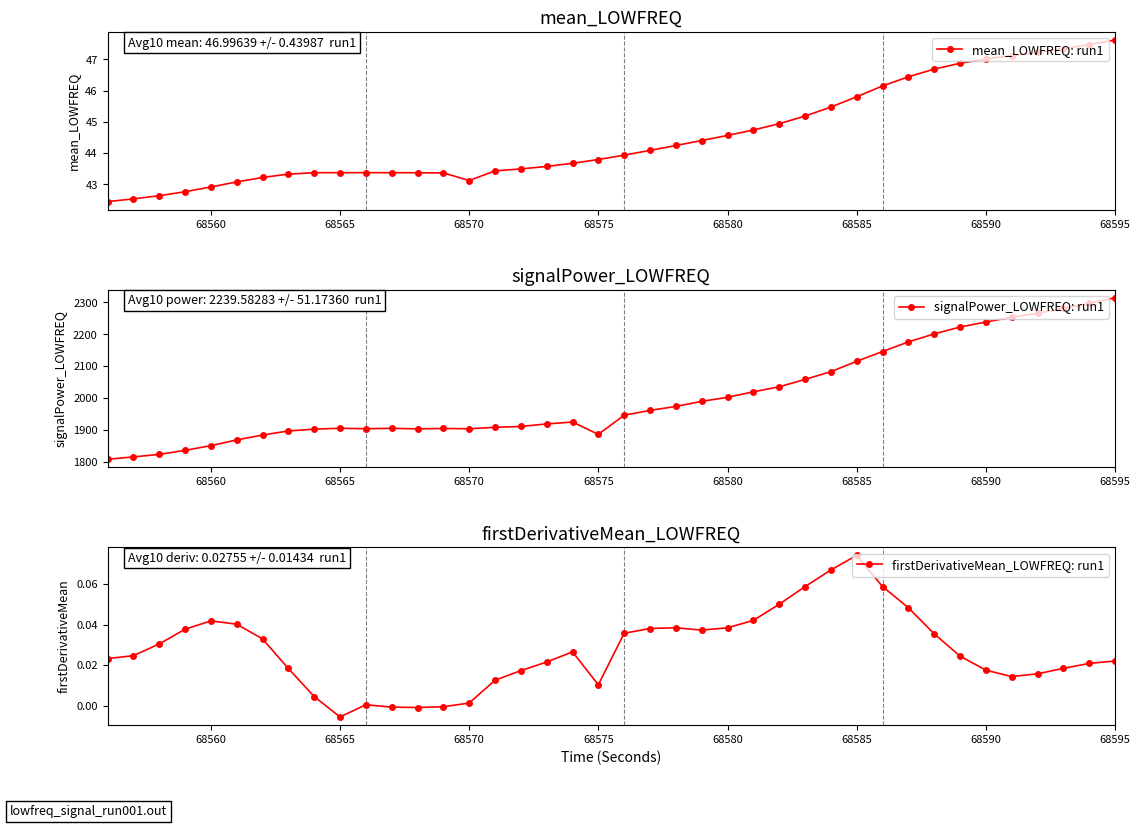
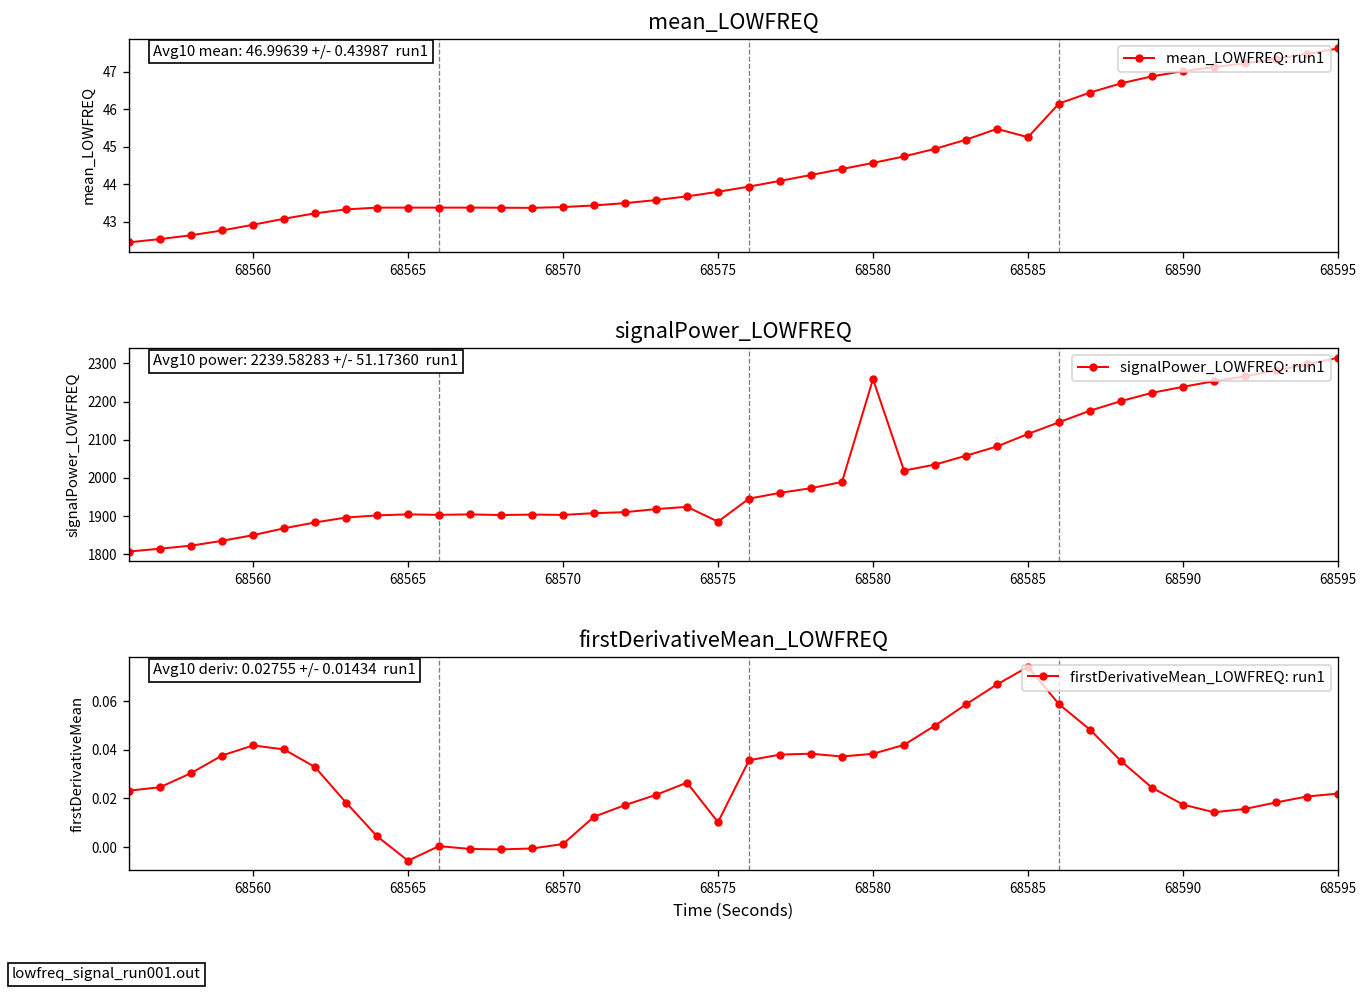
  {
    "mean_LOWFREQ": {
      "68560": 42.9,
      "68565": 43.4,
-     "68570": 43.1,
+     "68570": 43.4,
      "68575": 43.8,
      "68580": 44.6,
-     "68585": 45.8,
+     "68585": 45.3,
      "68595": 47.6
    },
    "signalPower_LOWFREQ": {
      "68560": 1850,
      "68565": 1900,
      "68570": 1900,
      "68575": 1890,
-     "68580": 2000,
+     "68580": 2260,
      "68585": 2120,
      "68590": 2240,
      "68595": 2310
    },
    "firstDerivativeMean_LOWFREQ": {
      "68560": 0.042,
      "68565": -0.006,
      "68570": 0.001,
      "68575": 0.010,
      "68580": 0.038,
      "68590": 0.017,
      "68595": 0.022
    }
  }
